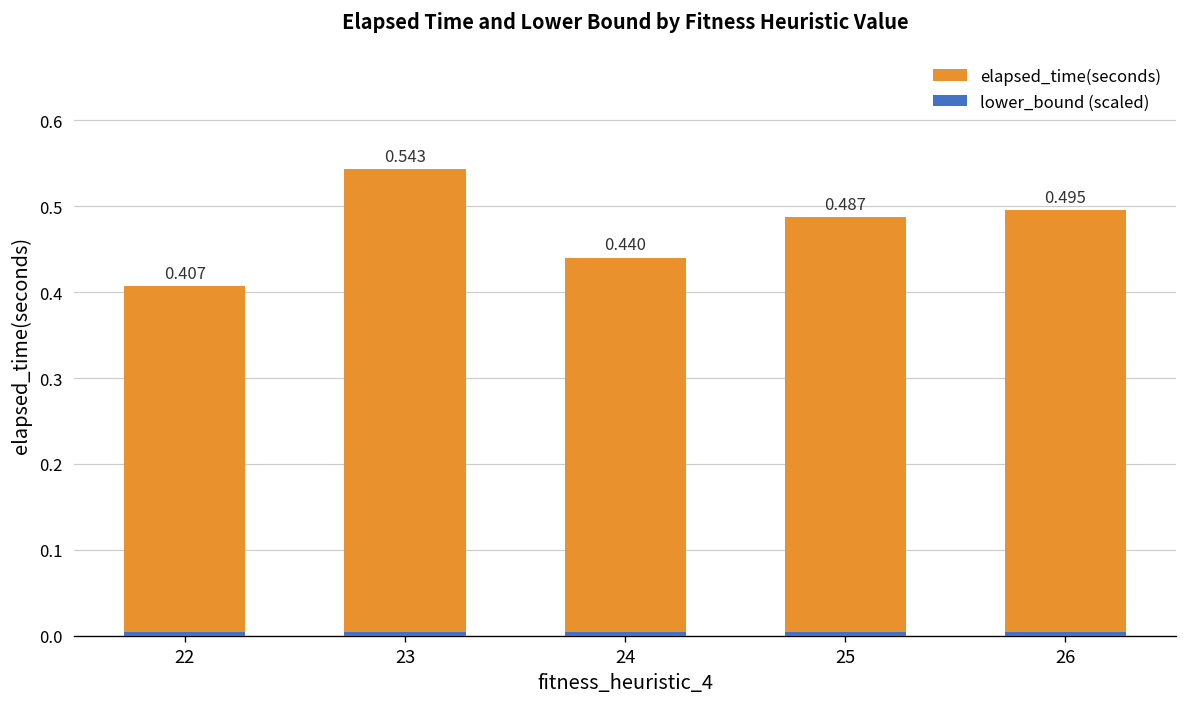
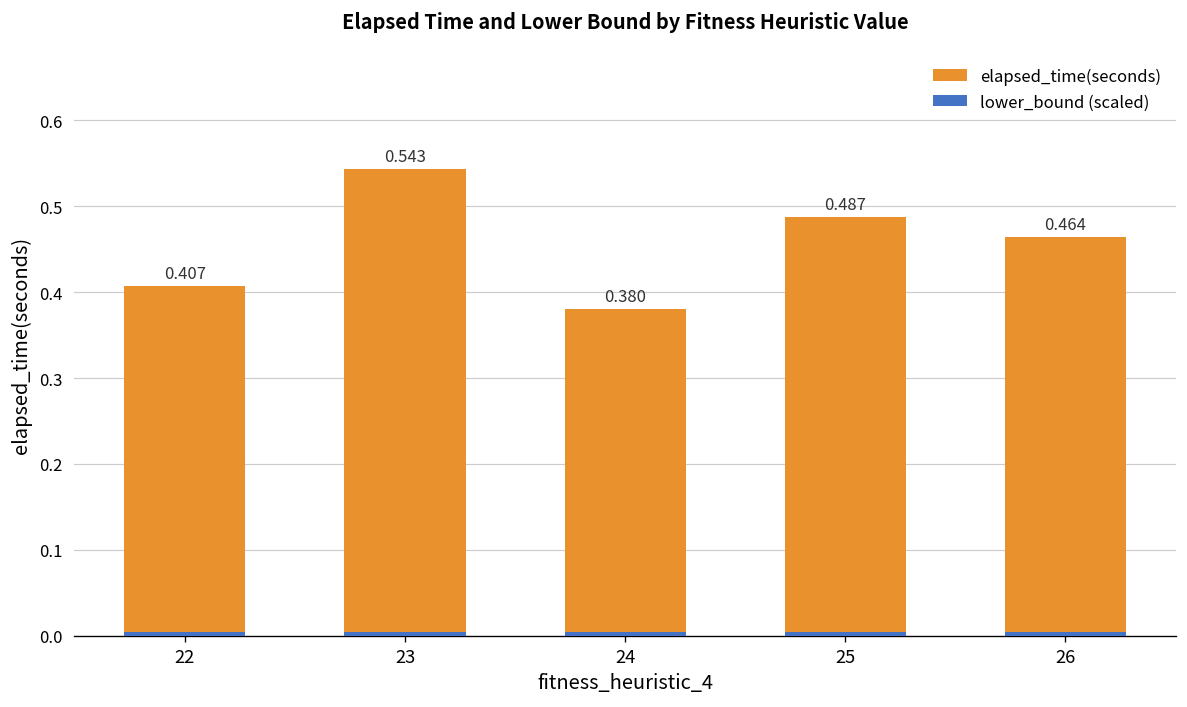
  {
    "elapsed_time(seconds)": {
      "22": 0.407,
      "23": 0.543,
-     "24": 0.440,
+     "24": 0.380,
      "25": 0.487,
-     "26": 0.495
+     "26": 0.464
    }
  }
